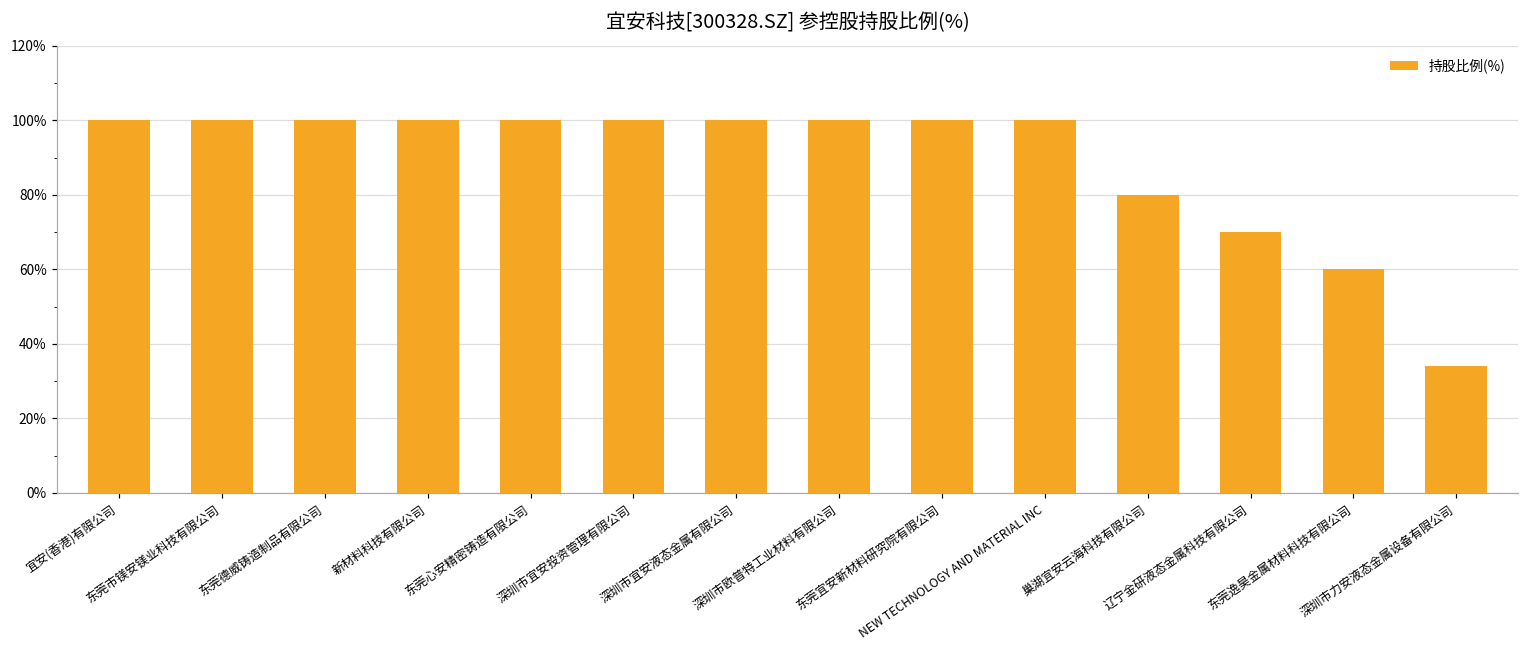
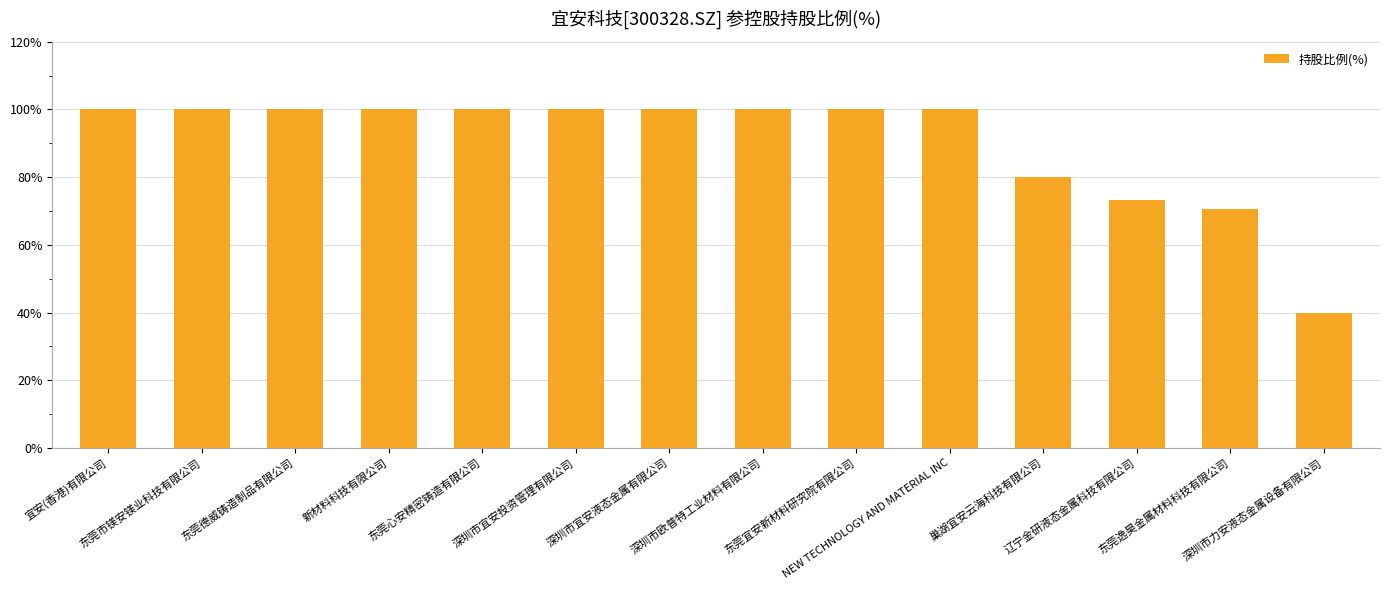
  {
    "宜安(香港)有限公司": "100%",
    "东莞市镁安镁业科技有限公司": "100%",
    "东莞德威铸造制品有限公司": "100%",
    "新材料科技有限公司": "100%",
    "东莞心安精密铸造有限公司": "100%",
    "深圳市宜安投资管理有限公司": "100%",
    "深圳市宜安液态金属有限公司": "100%",
    "深圳市欧普特工业材料有限公司": "100%",
    "东莞宜安新材料研究院有限公司": "100%",
    "NEW TECHNOLOGY AND MATERIAL INC": "100%",
    "巢湖宜安云海科技有限公司": "80%",
-   "辽宁金研液态金属科技有限公司": "70%",
-   "东莞逸昊金属材料科技有限公司": "60%",
-   "深圳市力安液态金属设备有限公司": "34%"
+   "辽宁金研液态金属科技有限公司": "73%",
+   "东莞逸昊金属材料科技有限公司": "71%",
+   "深圳市力安液态金属设备有限公司": "40%"
  }
